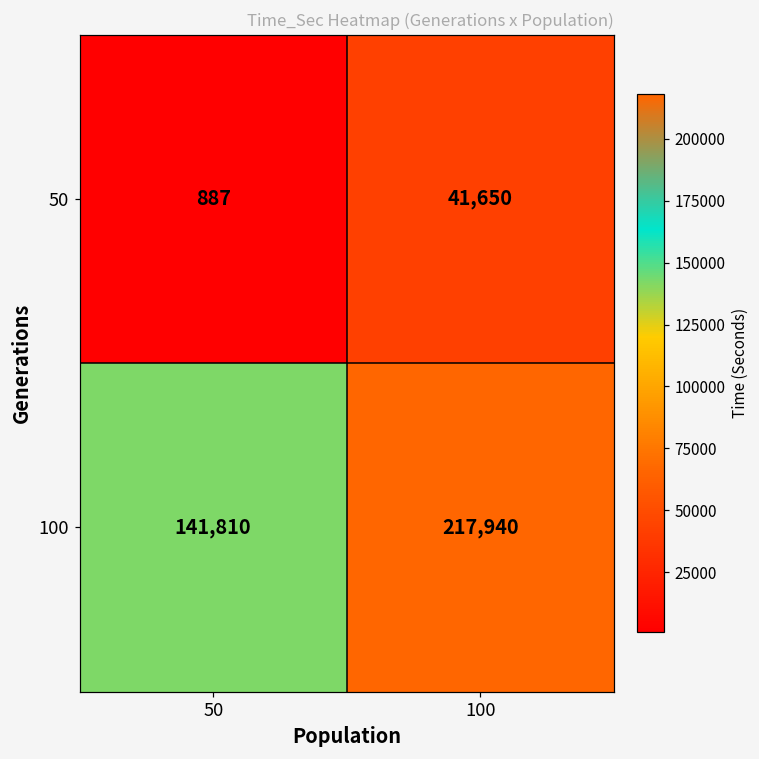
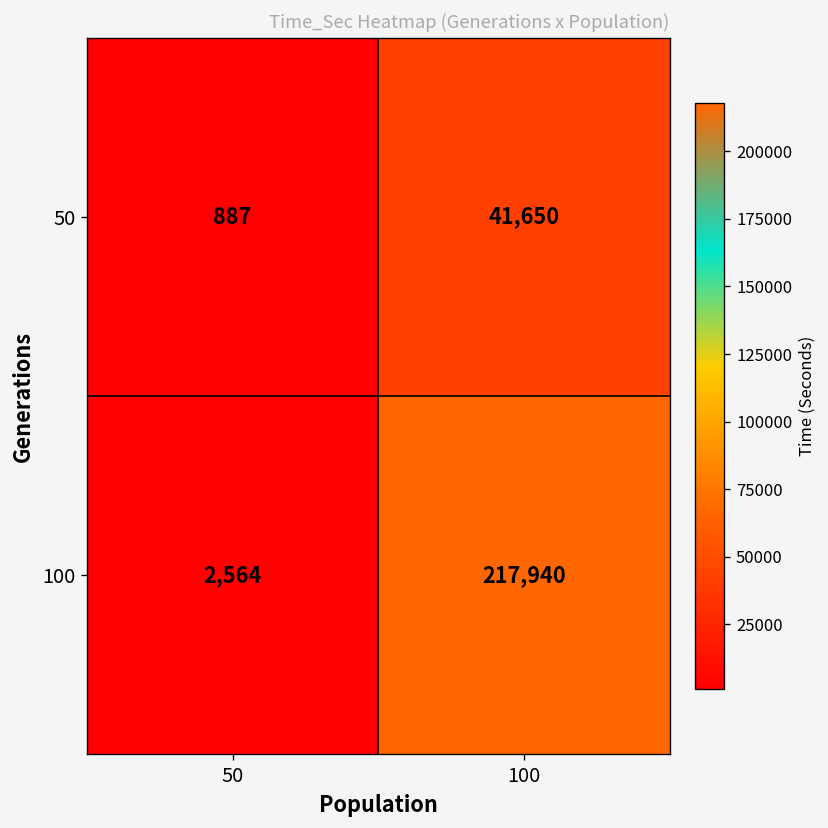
  {
    "50": {
      "50": "887",
      "100": "41,650"
    },
    "100": {
-     "50": "141,810",
+     "50": "2,564",
      "100": "217,940"
    }
  }
